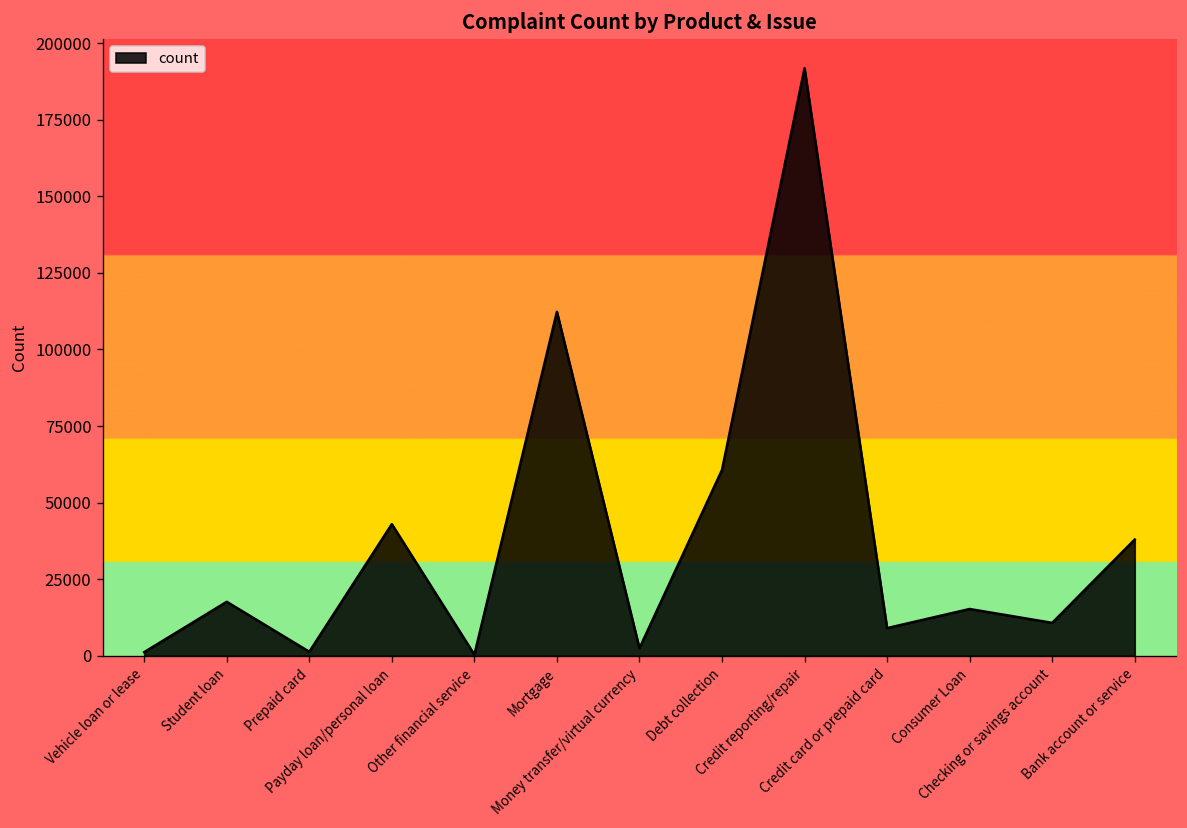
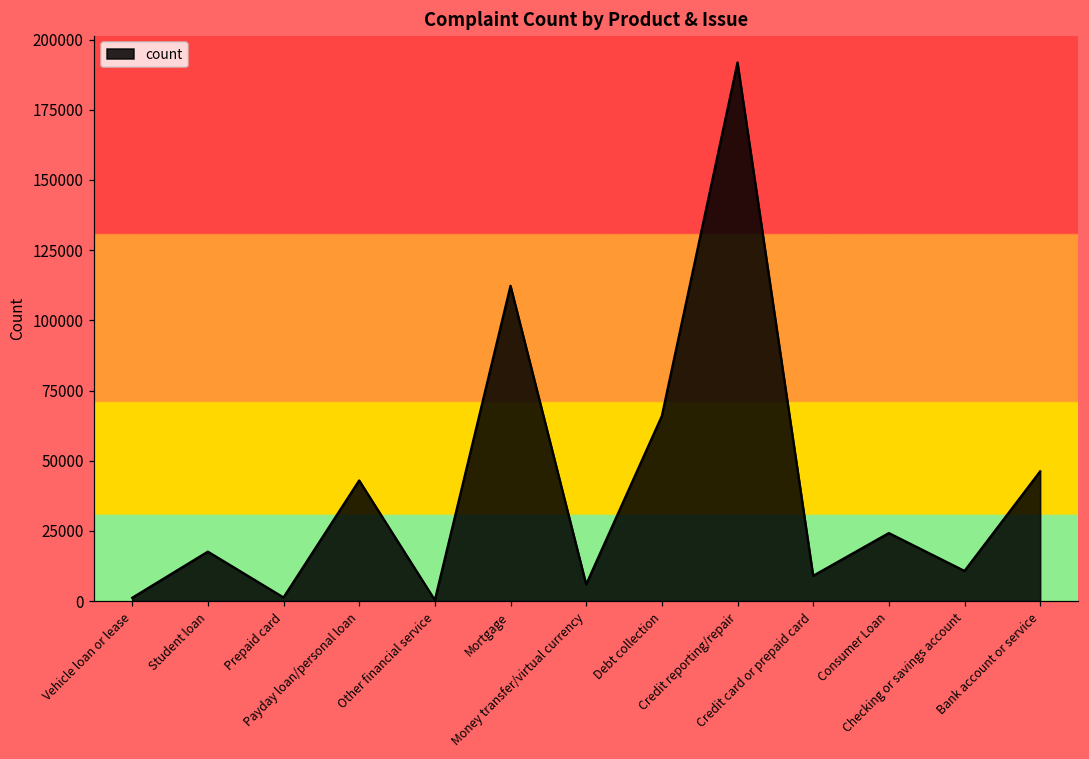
  {
    "Vehicle loan or lease": 1000,
    "Student loan": 18000,
    "Prepaid card": 1000,
    "Payday loan/personal loan": 43000,
    "Other financial service": 0,
    "Mortgage": 112000,
-   "Money transfer/virtual currency": 2000,
-   "Debt collection": 61000,
+   "Money transfer/virtual currency": 6000,
+   "Debt collection": 66000,
    "Credit reporting/repair": 192000,
    "Credit card or prepaid card": 9000,
-   "Consumer Loan": 15000,
+   "Consumer Loan": 24000,
    "Checking or savings account": 11000,
-   "Bank account or service": 38000
+   "Bank account or service": 46000
  }
